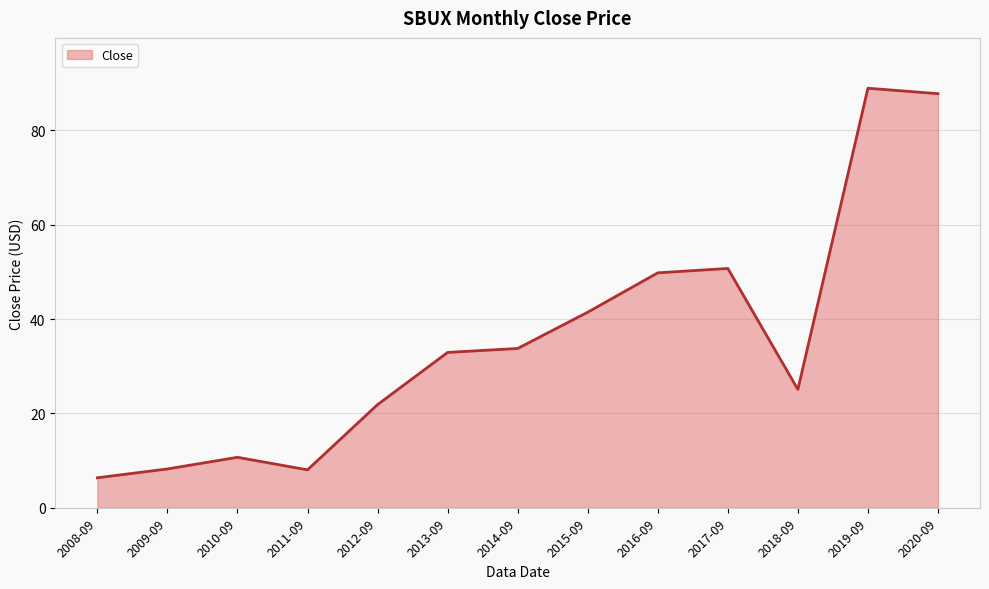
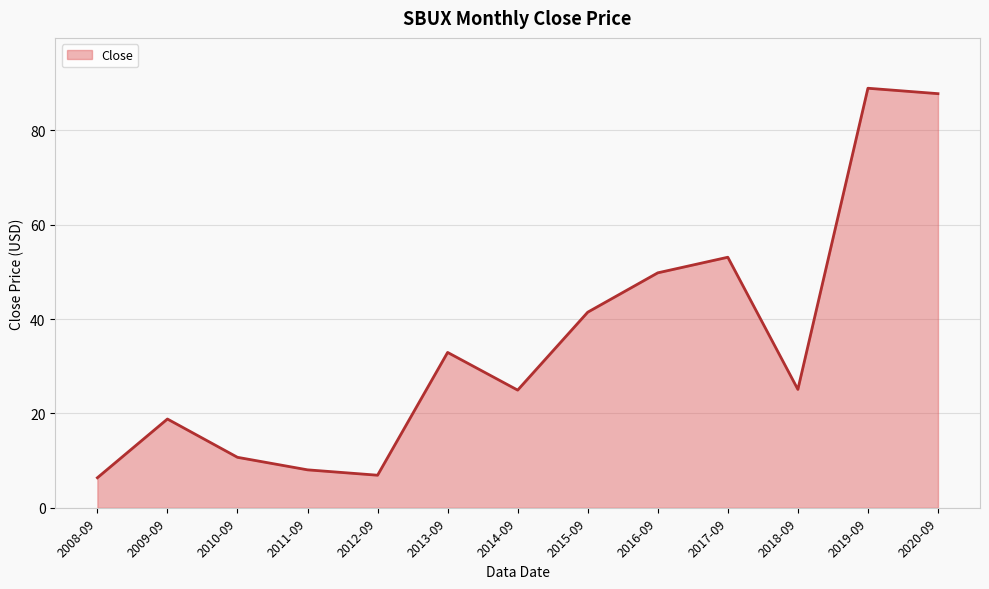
  {
    "2008-09": 6,
-   "2009-09": 8,
+   "2009-09": 19,
    "2010-09": 11,
    "2011-09": 8,
-   "2012-09": 22,
+   "2012-09": 7,
    "2013-09": 33,
-   "2014-09": 34,
+   "2014-09": 25,
    "2015-09": 41,
    "2016-09": 50,
-   "2017-09": 51,
+   "2017-09": 53,
    "2018-09": 25,
    "2019-09": 89,
    "2020-09": 88
  }
